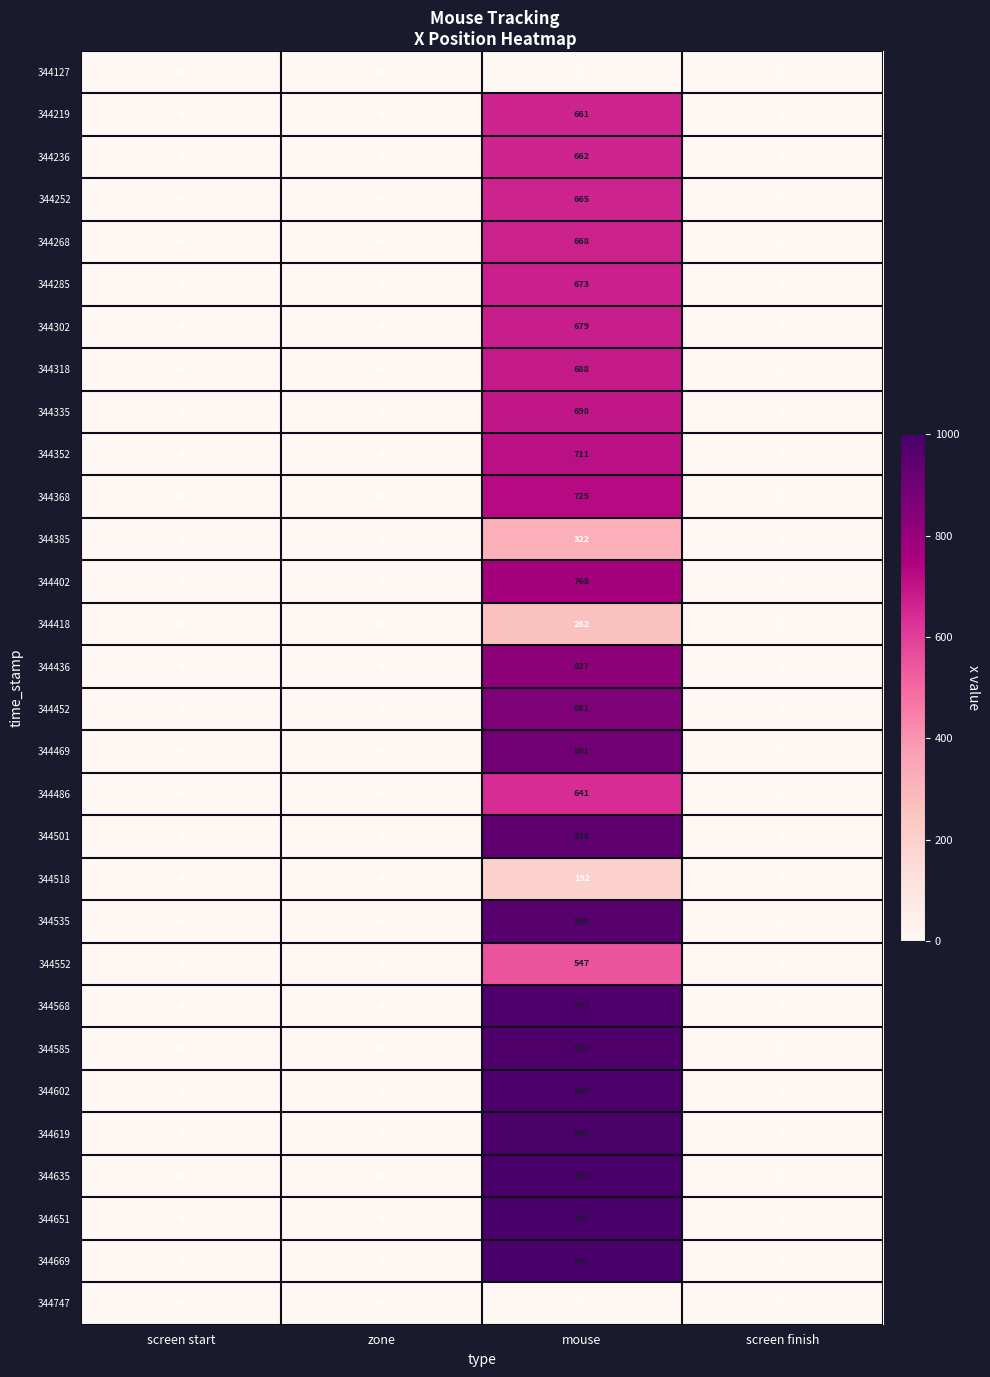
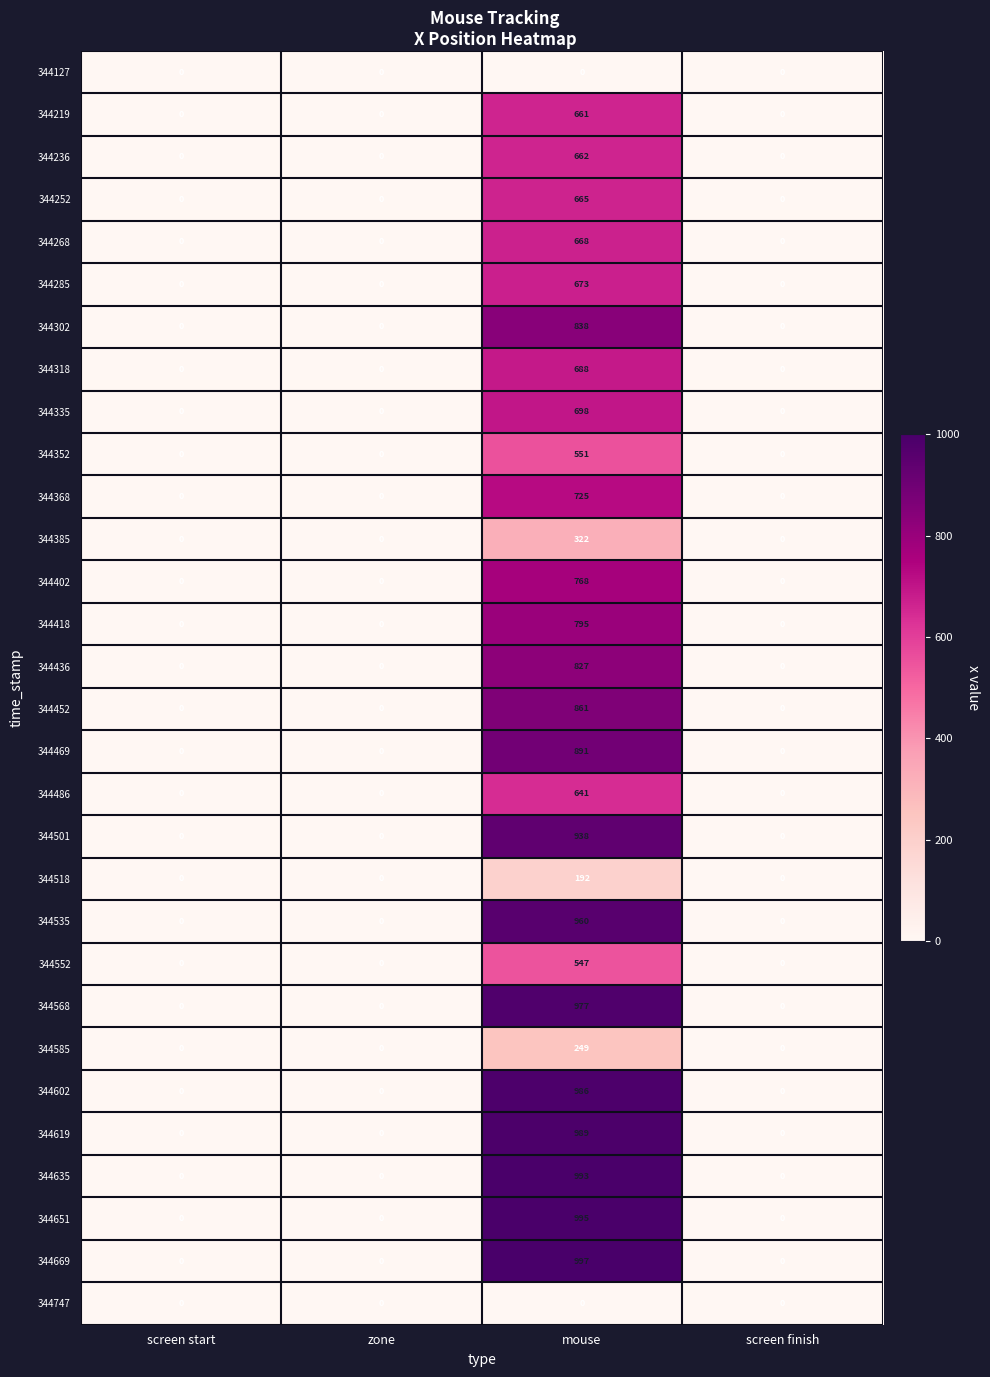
  {
    "344219": {
      "mouse": 661
    },
    "344236": {
      "mouse": 662
    },
    "344252": {
      "mouse": 665
    },
    "344268": {
      "mouse": 668
    },
    "344285": {
      "mouse": 673
    },
    "344302": {
-     "mouse": 679
+     "mouse": 838
    },
    "344318": {
      "mouse": 688
    },
    "344335": {
      "mouse": 698
    },
    "344352": {
-     "mouse": 711
+     "mouse": 551
    },
    "344368": {
      "mouse": 725
    },
    "344385": {
      "mouse": 322
    },
    "344402": {
      "mouse": 768
    },
    "344418": {
-     "mouse": 262
+     "mouse": 795
    },
    "344436": {
      "mouse": 827
    },
    "344452": {
      "mouse": 861
    },
    "344469": {
      "mouse": 891
    },
    "344486": {
      "mouse": 641
    },
    "344501": {
      "mouse": 938
    },
    "344518": {
      "mouse": 192
    },
    "344535": {
      "mouse": 960
    },
    "344552": {
      "mouse": 547
    },
    "344568": {
      "mouse": 977
    },
    "344585": {
-     "mouse": 981
+     "mouse": 249
    },
    "344602": {
      "mouse": 986
    },
    "344619": {
      "mouse": 989
    },
    "344635": {
      "mouse": 993
    },
    "344651": {
      "mouse": 995
    },
    "344669": {
      "mouse": 997
    }
  }
